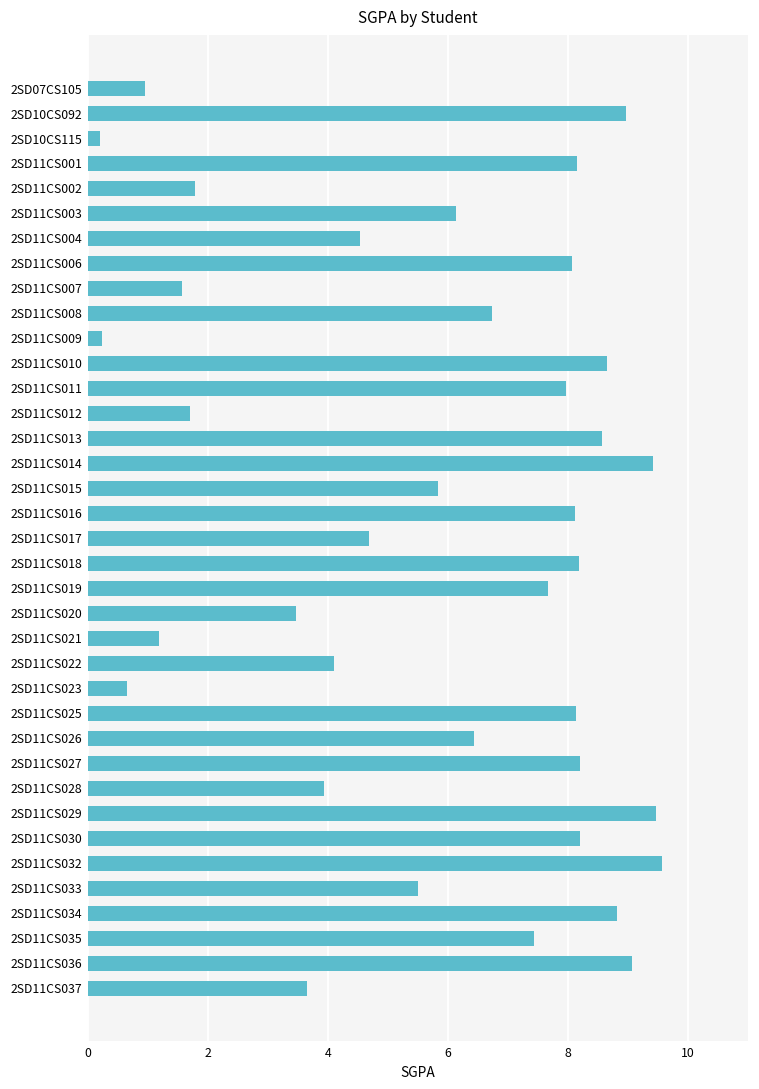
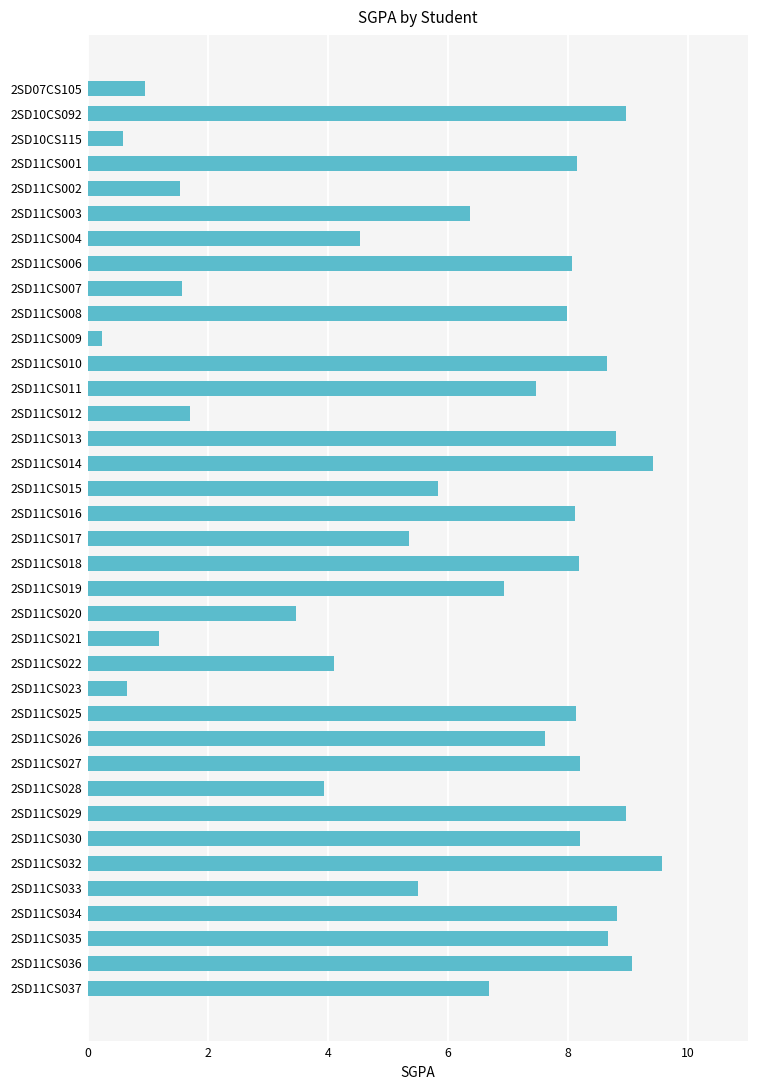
  {
    "2SD07CS105": 1.0,
    "2SD10CS092": 9.0,
-   "2SD10CS115": 0.2,
+   "2SD10CS115": 0.6,
    "2SD11CS001": 8.2,
-   "2SD11CS002": 1.8,
-   "2SD11CS003": 6.1,
+   "2SD11CS002": 1.5,
+   "2SD11CS003": 6.4,
    "2SD11CS004": 4.5,
    "2SD11CS006": 8.1,
    "2SD11CS007": 1.6,
-   "2SD11CS008": 6.7,
+   "2SD11CS008": 8.0,
    "2SD11CS009": 0.2,
    "2SD11CS010": 8.7,
-   "2SD11CS011": 8.0,
+   "2SD11CS011": 7.5,
    "2SD11CS012": 1.7,
-   "2SD11CS013": 8.6,
+   "2SD11CS013": 8.8,
    "2SD11CS014": 9.4,
    "2SD11CS015": 5.8,
    "2SD11CS016": 8.1,
-   "2SD11CS017": 4.7,
+   "2SD11CS017": 5.4,
    "2SD11CS018": 8.2,
-   "2SD11CS019": 7.7,
+   "2SD11CS019": 6.9,
    "2SD11CS020": 3.5,
    "2SD11CS021": 1.2,
    "2SD11CS022": 4.1,
    "2SD11CS023": 0.7,
    "2SD11CS025": 8.1,
-   "2SD11CS026": 6.4,
+   "2SD11CS026": 7.6,
    "2SD11CS027": 8.2,
    "2SD11CS028": 3.9,
-   "2SD11CS029": 9.5,
+   "2SD11CS029": 9.0,
    "2SD11CS030": 8.2,
    "2SD11CS032": 9.6,
    "2SD11CS033": 5.5,
    "2SD11CS034": 8.8,
-   "2SD11CS035": 7.4,
+   "2SD11CS035": 8.7,
    "2SD11CS036": 9.1,
-   "2SD11CS037": 3.7
+   "2SD11CS037": 6.7
  }
